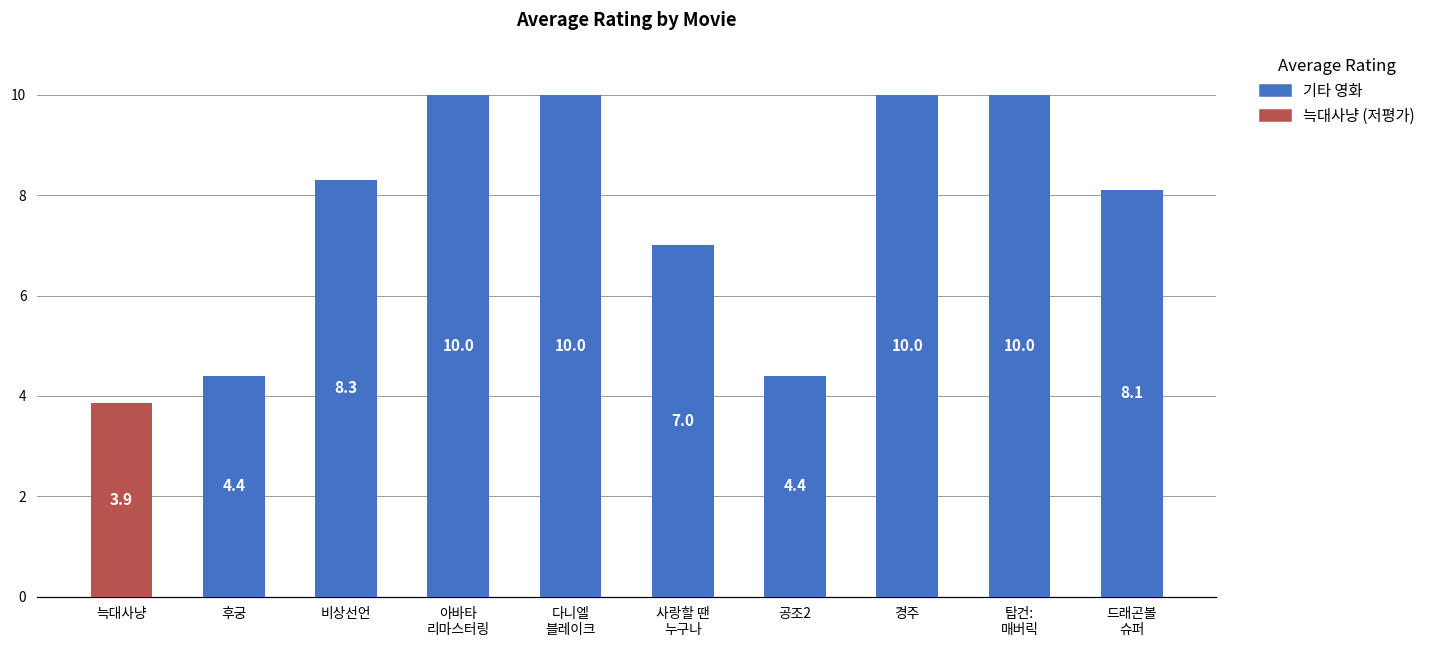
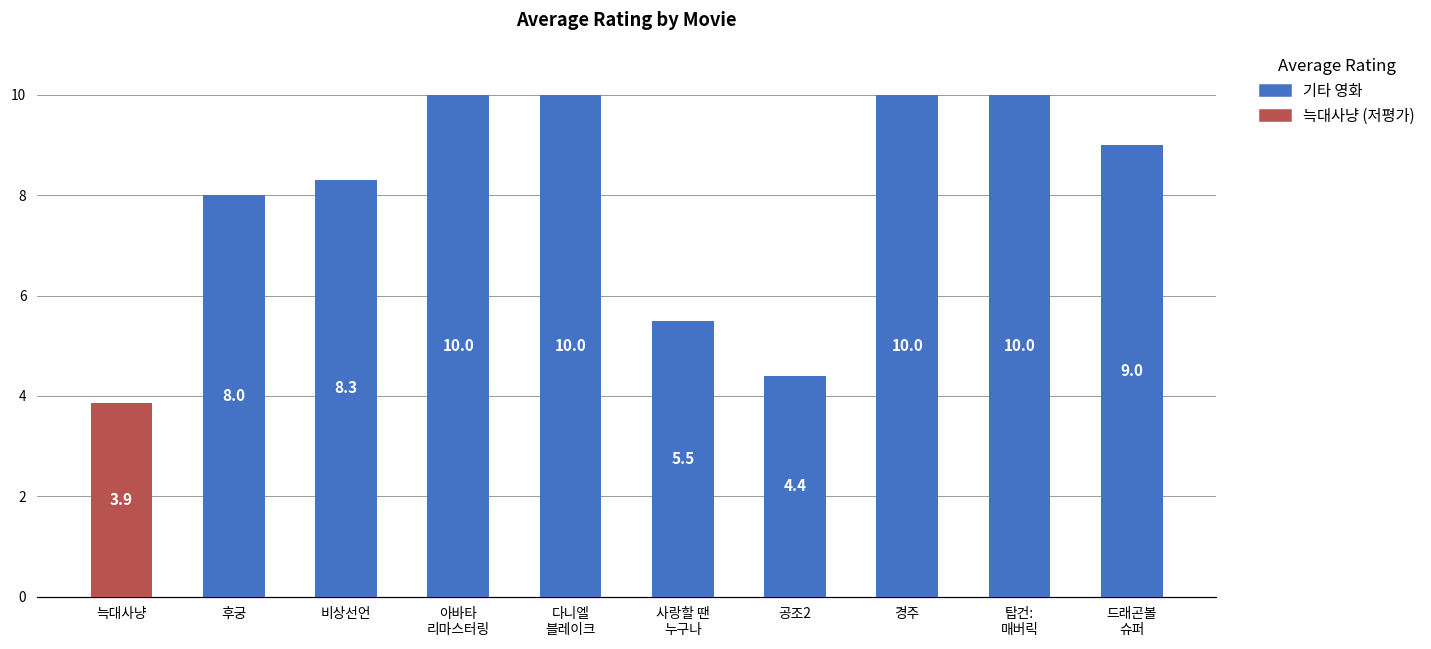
  {
    "늑대사냥": 3.9,
-   "후궁": 4.4,
+   "후궁": 8.0,
    "비상선언": 8.3,
    "아바타 리마스터링": 10.0,
    "다니엘 블레이크": 10.0,
-   "사랑할 땐 누구나": 7.0,
+   "사랑할 땐 누구나": 5.5,
    "공조2": 4.4,
    "경주": 10.0,
    "탑건: 매버릭": 10.0,
-   "드래곤볼 슈퍼": 8.1
+   "드래곤볼 슈퍼": 9.0
  }
